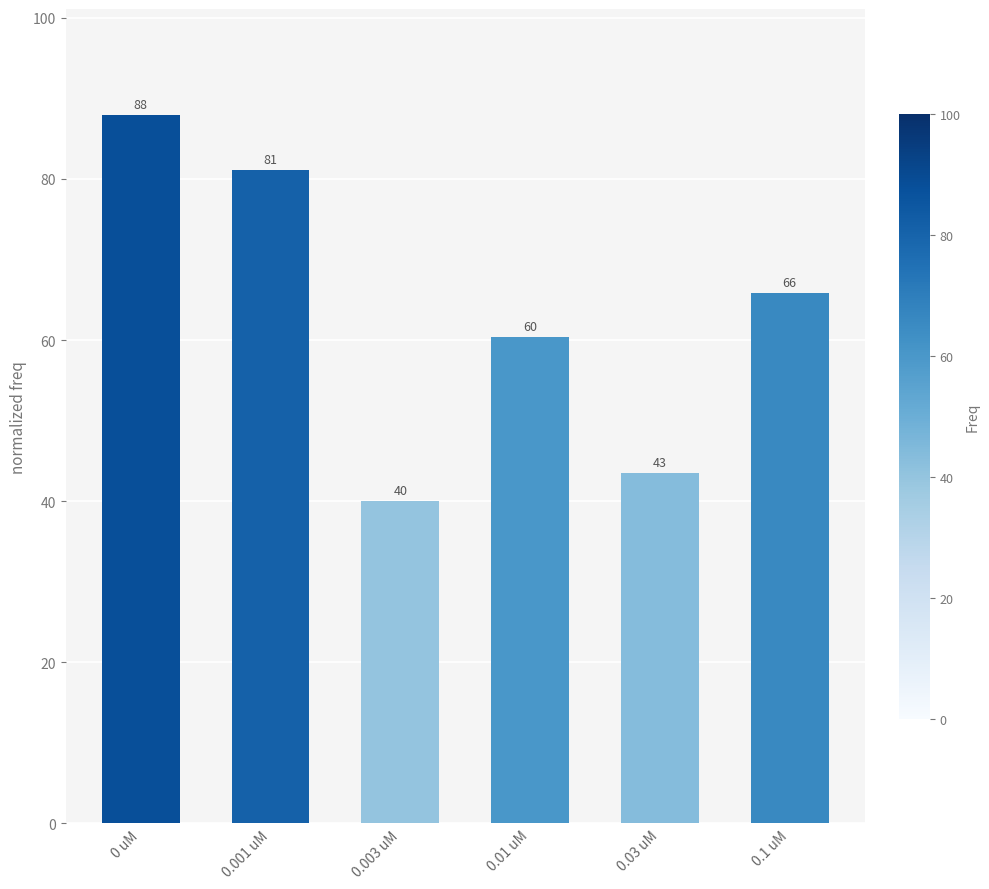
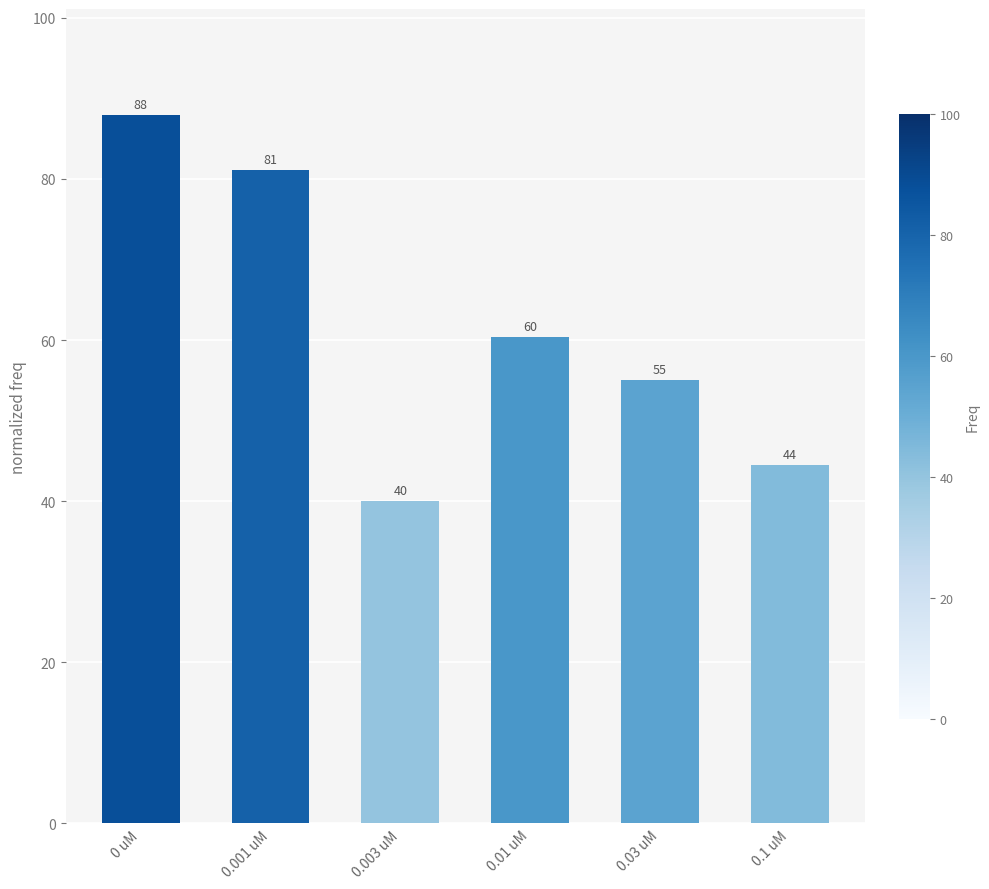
  {
    "0 uM": 88,
    "0.001 uM": 81,
    "0.003 uM": 40,
    "0.01 uM": 60,
-   "0.03 uM": 43,
-   "0.1 uM": 66
+   "0.03 uM": 55,
+   "0.1 uM": 44
  }
